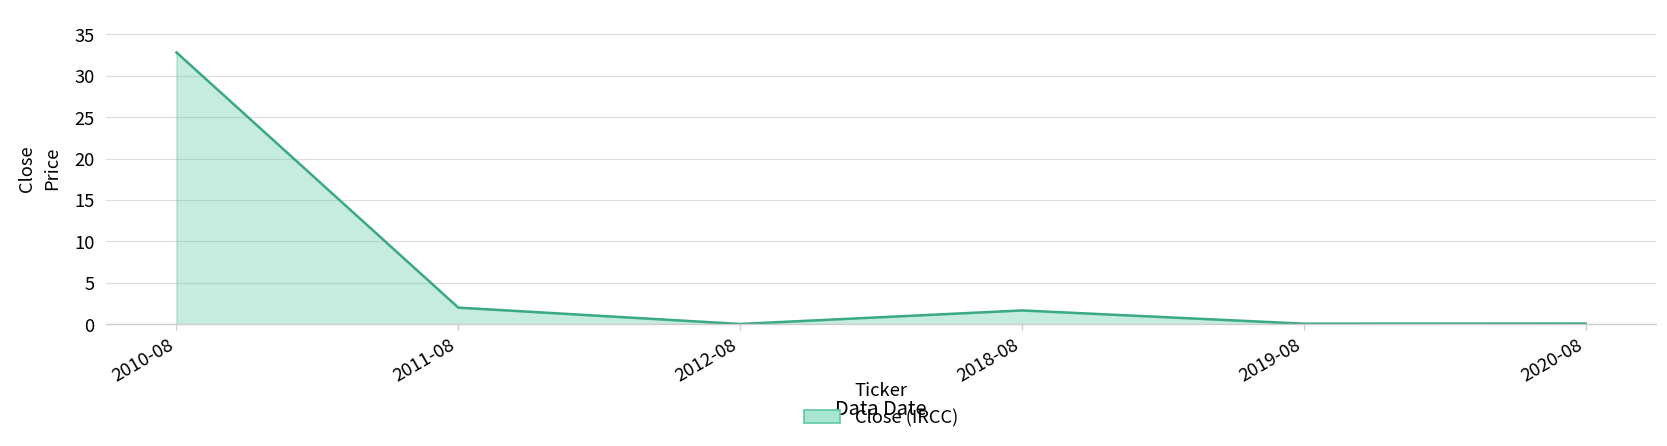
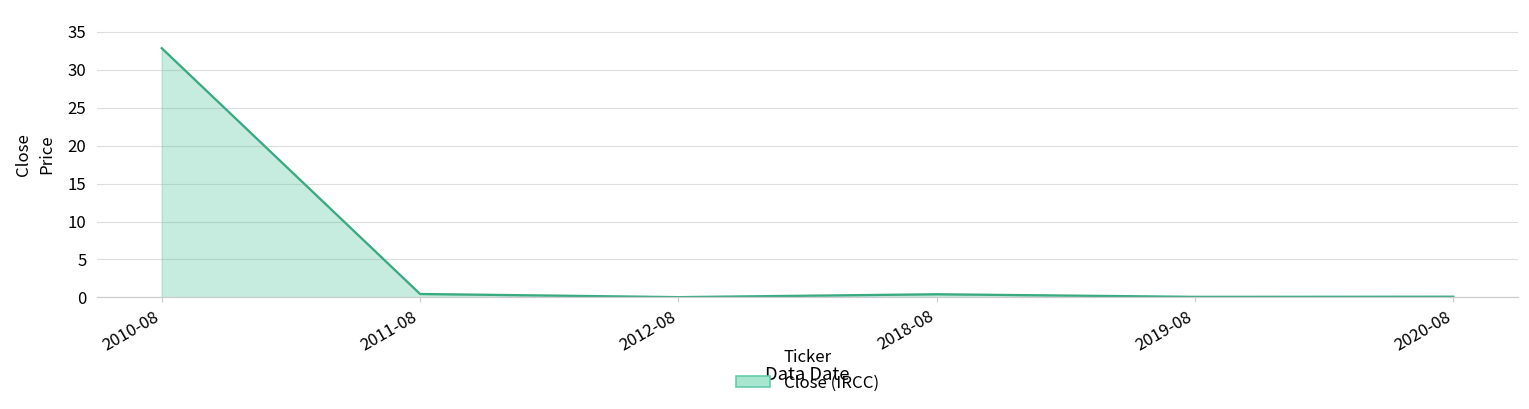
  {
    "2010-08": 33,
-   "2011-08": 2,
+   "2011-08": 0,
    "2012-08": 0,
-   "2018-08": 2,
+   "2018-08": 0,
    "2019-08": 0,
    "2020-08": 0
  }
